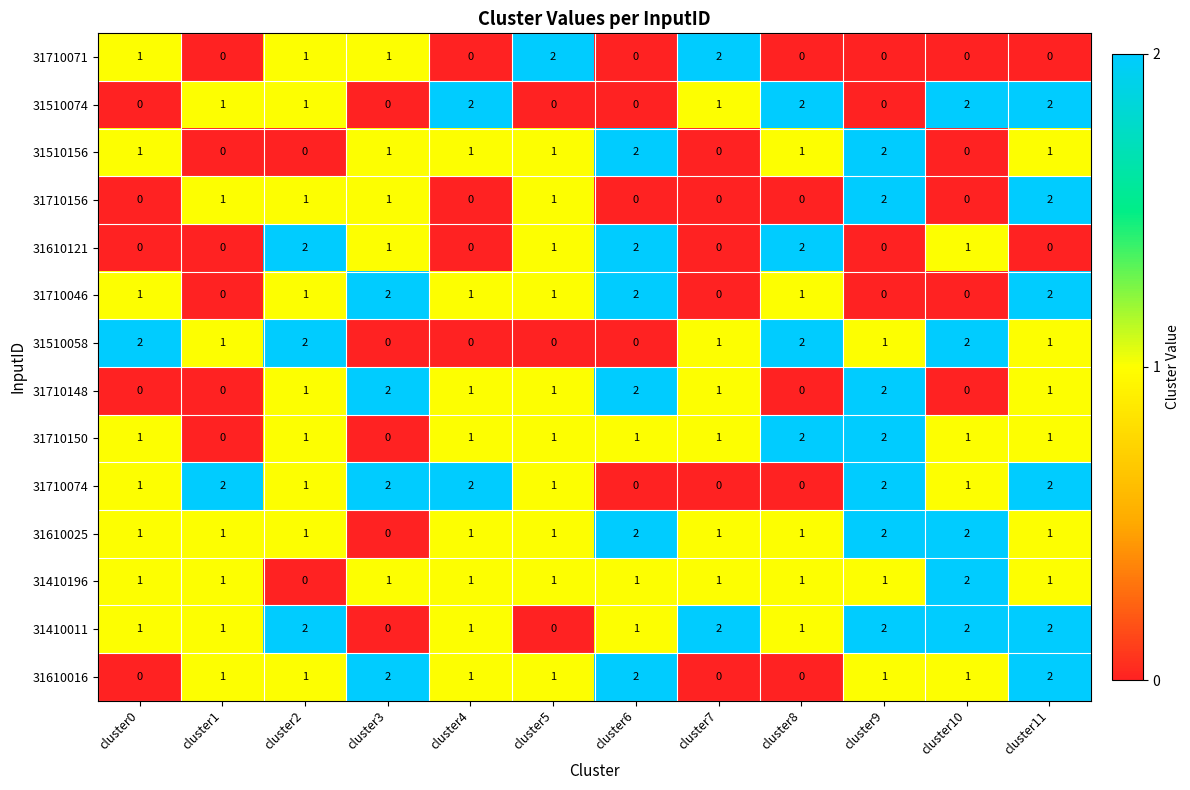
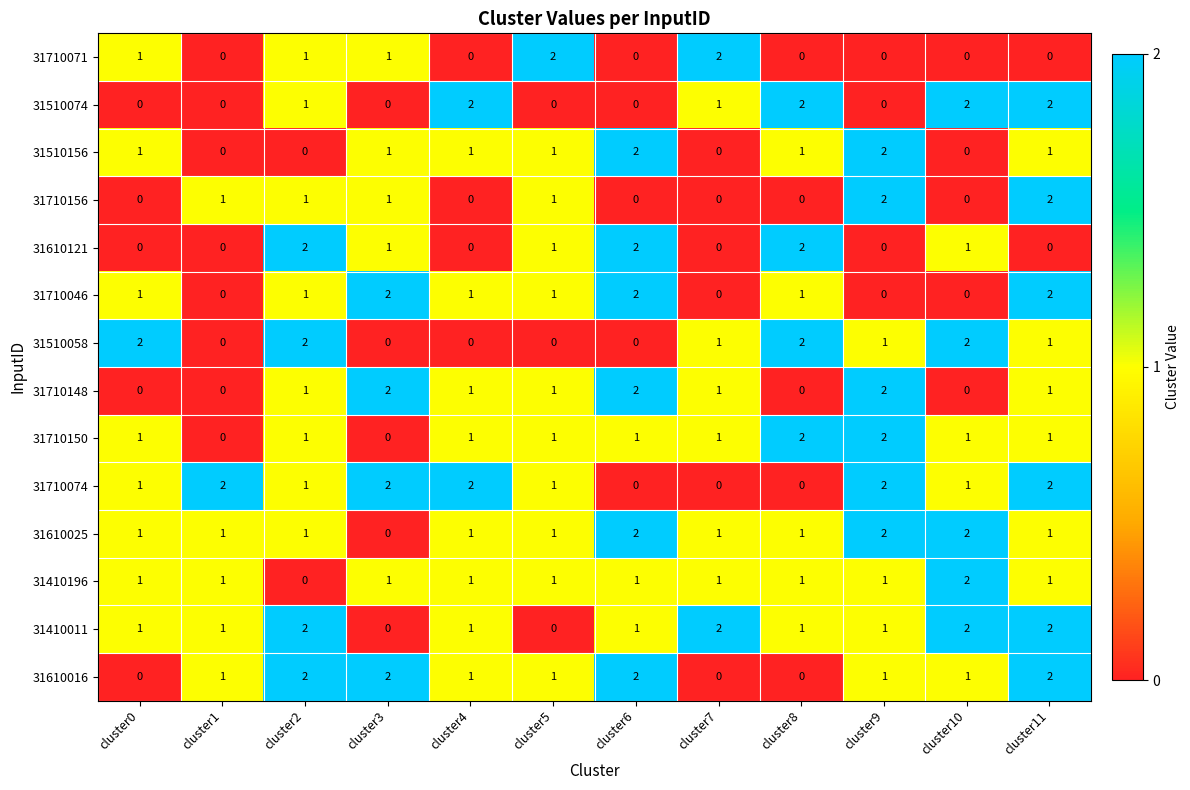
  {
    "31710071": {
      "cluster0": 1,
      "cluster1": 0,
      "cluster2": 1,
      "cluster3": 1,
      "cluster4": 0,
      "cluster5": 2,
      "cluster6": 0,
      "cluster7": 2,
      "cluster8": 0,
      "cluster9": 0,
      "cluster10": 0,
      "cluster11": 0
    },
    "31510074": {
      "cluster0": 0,
-     "cluster1": 1,
+     "cluster1": 0,
      "cluster2": 1,
      "cluster3": 0,
      "cluster4": 2,
      "cluster5": 0,
      "cluster6": 0,
      "cluster7": 1,
      "cluster8": 2,
      "cluster9": 0,
      "cluster10": 2,
      "cluster11": 2
    },
    "31510156": {
      "cluster0": 1,
      "cluster1": 0,
      "cluster2": 0,
      "cluster3": 1,
      "cluster4": 1,
      "cluster5": 1,
      "cluster6": 2,
      "cluster7": 0,
      "cluster8": 1,
      "cluster9": 2,
      "cluster10": 0,
      "cluster11": 1
    },
    "31710156": {
      "cluster0": 0,
      "cluster1": 1,
      "cluster2": 1,
      "cluster3": 1,
      "cluster4": 0,
      "cluster5": 1,
      "cluster6": 0,
      "cluster7": 0,
      "cluster8": 0,
      "cluster9": 2,
      "cluster10": 0,
      "cluster11": 2
    },
    "31610121": {
      "cluster0": 0,
      "cluster1": 0,
      "cluster2": 2,
      "cluster3": 1,
      "cluster4": 0,
      "cluster5": 1,
      "cluster6": 2,
      "cluster7": 0,
      "cluster8": 2,
      "cluster9": 0,
      "cluster10": 1,
      "cluster11": 0
    },
    "31710046": {
      "cluster0": 1,
      "cluster1": 0,
      "cluster2": 1,
      "cluster3": 2,
      "cluster4": 1,
      "cluster5": 1,
      "cluster6": 2,
      "cluster7": 0,
      "cluster8": 1,
      "cluster9": 0,
      "cluster10": 0,
      "cluster11": 2
    },
    "31510058": {
      "cluster0": 2,
-     "cluster1": 1,
+     "cluster1": 0,
      "cluster2": 2,
      "cluster3": 0,
      "cluster4": 0,
      "cluster5": 0,
      "cluster6": 0,
      "cluster7": 1,
      "cluster8": 2,
      "cluster9": 1,
      "cluster10": 2,
      "cluster11": 1
    },
    "31710148": {
      "cluster0": 0,
      "cluster1": 0,
      "cluster2": 1,
      "cluster3": 2,
      "cluster4": 1,
      "cluster5": 1,
      "cluster6": 2,
      "cluster7": 1,
      "cluster8": 0,
      "cluster9": 2,
      "cluster10": 0,
      "cluster11": 1
    },
    "31710150": {
      "cluster0": 1,
      "cluster1": 0,
      "cluster2": 1,
      "cluster3": 0,
      "cluster4": 1,
      "cluster5": 1,
      "cluster6": 1,
      "cluster7": 1,
      "cluster8": 2,
      "cluster9": 2,
      "cluster10": 1,
      "cluster11": 1
    },
    "31710074": {
      "cluster0": 1,
      "cluster1": 2,
      "cluster2": 1,
      "cluster3": 2,
      "cluster4": 2,
      "cluster5": 1,
      "cluster6": 0,
      "cluster7": 0,
      "cluster8": 0,
      "cluster9": 2,
      "cluster10": 1,
      "cluster11": 2
    },
    "31610025": {
      "cluster0": 1,
      "cluster1": 1,
      "cluster2": 1,
      "cluster3": 0,
      "cluster4": 1,
      "cluster5": 1,
      "cluster6": 2,
      "cluster7": 1,
      "cluster8": 1,
      "cluster9": 2,
      "cluster10": 2,
      "cluster11": 1
    },
    "31410196": {
      "cluster0": 1,
      "cluster1": 1,
      "cluster2": 0,
      "cluster3": 1,
      "cluster4": 1,
      "cluster5": 1,
      "cluster6": 1,
      "cluster7": 1,
      "cluster8": 1,
      "cluster9": 1,
      "cluster10": 2,
      "cluster11": 1
    },
    "31410011": {
      "cluster0": 1,
      "cluster1": 1,
      "cluster2": 2,
      "cluster3": 0,
      "cluster4": 1,
      "cluster5": 0,
      "cluster6": 1,
      "cluster7": 2,
      "cluster8": 1,
-     "cluster9": 2,
+     "cluster9": 1,
      "cluster10": 2,
      "cluster11": 2
    },
    "31610016": {
      "cluster0": 0,
      "cluster1": 1,
-     "cluster2": 1,
+     "cluster2": 2,
      "cluster3": 2,
      "cluster4": 1,
      "cluster5": 1,
      "cluster6": 2,
      "cluster7": 0,
      "cluster8": 0,
      "cluster9": 1,
      "cluster10": 1,
      "cluster11": 2
    }
  }
